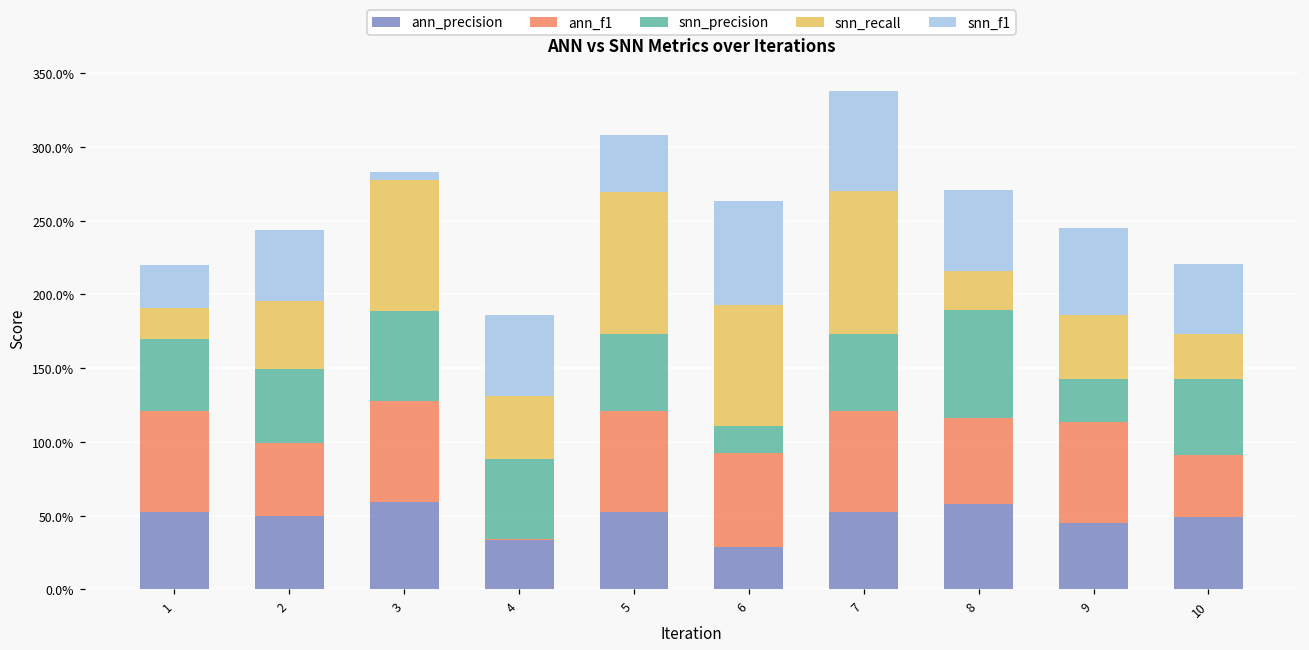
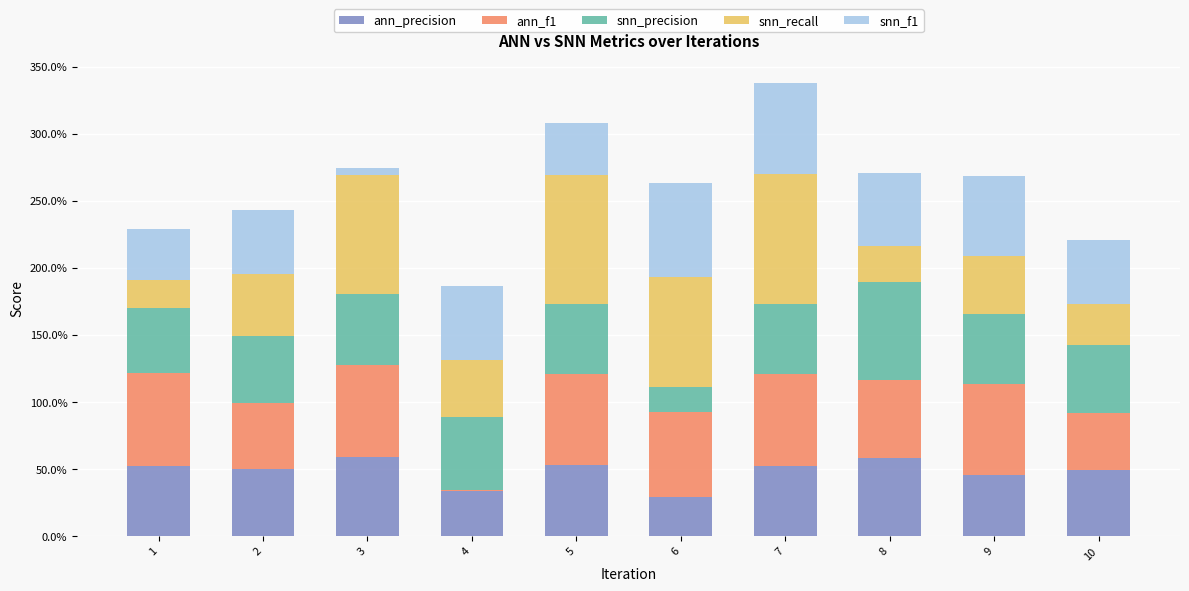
  {
    "ann_precision": {
      "1": "52%",
      "2": "50%",
      "3": "59%",
      "4": "33%",
      "5": "53%",
      "6": "29%",
      "7": "52%",
      "8": "58%",
      "9": "45%",
      "10": "49%"
    },
    "ann_f1": {
      "1": "69%",
      "2": "50%",
      "3": "69%",
      "5": "68%",
      "6": "64%",
      "7": "69%",
      "8": "58%",
      "9": "68%",
      "10": "42%"
    },
    "snn_precision": {
      "1": "49%",
      "2": "50%",
-     "3": "61%",
+     "3": "52%",
      "4": "54%",
      "5": "52%",
      "6": "19%",
      "7": "52%",
      "8": "73%",
-     "9": "29%",
+     "9": "52%",
      "10": "51%"
    },
    "snn_recall": {
      "1": "21%",
      "2": "46%",
      "3": "89%",
      "4": "43%",
      "5": "96%",
      "6": "82%",
      "7": "97%",
      "8": "27%",
      "9": "43%",
      "10": "31%"
    },
    "snn_f1": {
-     "1": "29%",
+     "1": "38%",
      "2": "48%",
      "3": "5%",
      "4": "55%",
      "5": "39%",
      "6": "70%",
      "7": "68%",
      "8": "54%",
      "9": "60%",
      "10": "47%"
    }
  }
